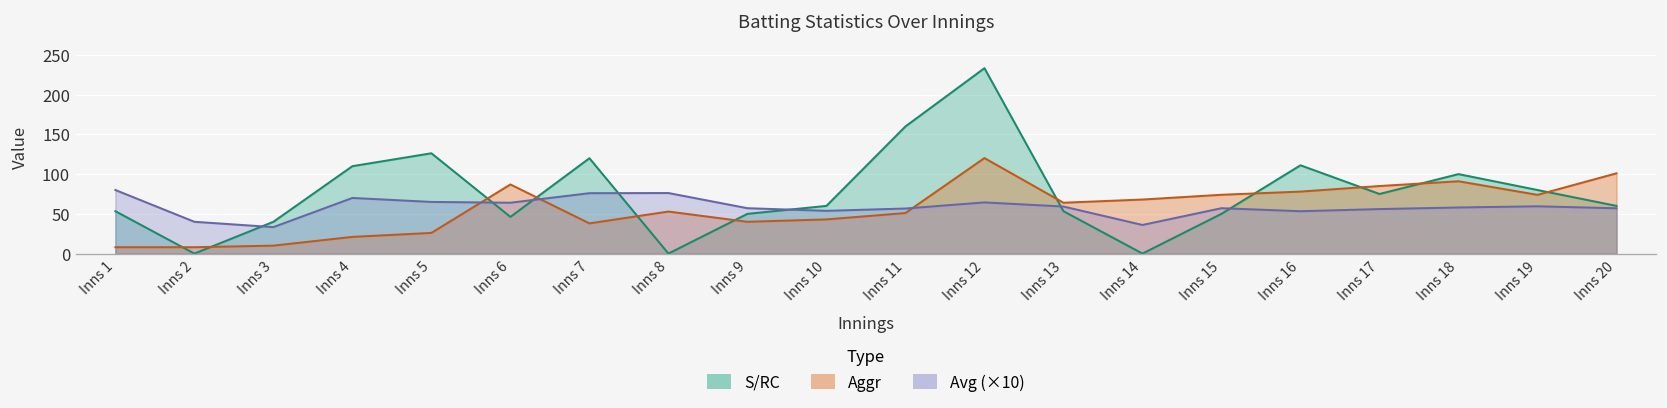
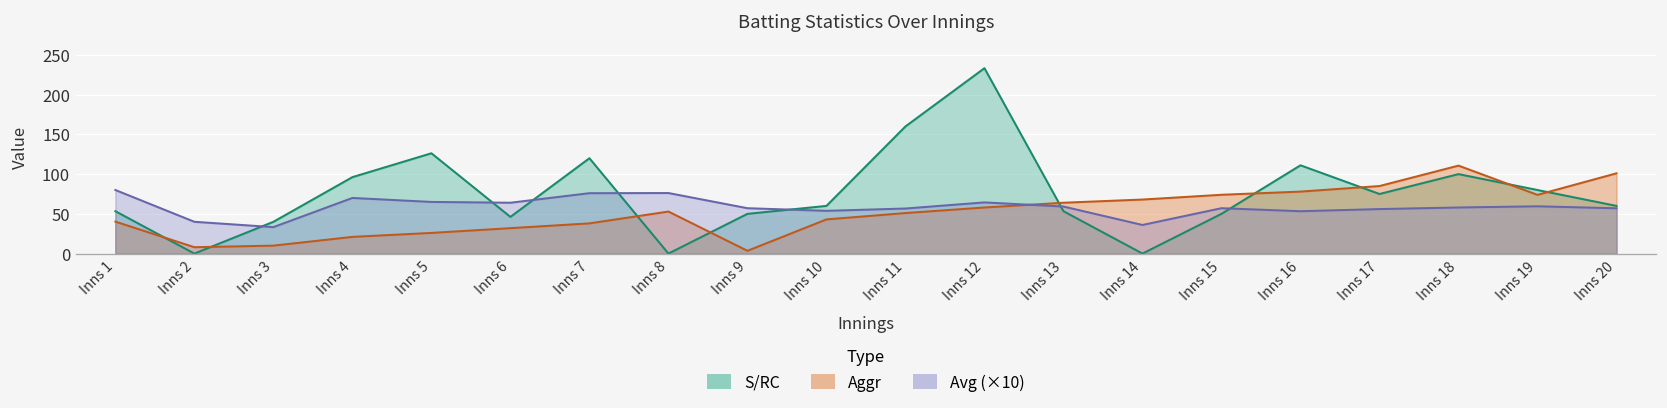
  {
    "S/RC": {
      "Inns 1": 50,
      "Inns 2": 0,
      "Inns 3": 40,
-     "Inns 4": 110,
+     "Inns 4": 100,
      "Inns 5": 130,
      "Inns 6": 50,
      "Inns 7": 120,
      "Inns 8": 0,
      "Inns 9": 50,
      "Inns 10": 60,
      "Inns 11": 160,
      "Inns 12": 230,
      "Inns 13": 50,
      "Inns 14": 0,
      "Inns 15": 50,
      "Inns 16": 110,
      "Inns 17": 80,
      "Inns 18": 100,
      "Inns 19": 80
    },
    "Aggr": {
-     "Inns 1": 10,
+     "Inns 1": 40,
      "Inns 2": 10,
      "Inns 3": 10,
      "Inns 4": 20,
      "Inns 5": 30,
-     "Inns 6": 90,
+     "Inns 6": 30,
      "Inns 7": 40,
      "Inns 8": 50,
-     "Inns 9": 40,
+     "Inns 9": 0,
      "Inns 10": 40,
      "Inns 11": 50,
-     "Inns 12": 120,
+     "Inns 12": 60,
      "Inns 13": 60,
      "Inns 14": 70,
      "Inns 15": 70,
      "Inns 16": 80,
      "Inns 17": 90,
-     "Inns 18": 90,
+     "Inns 18": 110,
      "Inns 19": 70,
      "Inns 20": 100
    },
    "Avg (×10)": {
      "Inns 1": 80,
      "Inns 2": 40,
      "Inns 3": 30,
      "Inns 4": 70,
      "Inns 5": 70,
      "Inns 6": 60,
      "Inns 7": 80,
      "Inns 8": 80,
      "Inns 9": 60,
      "Inns 10": 50,
      "Inns 11": 60,
      "Inns 12": 60,
      "Inns 13": 60,
      "Inns 14": 40,
      "Inns 15": 60,
      "Inns 16": 50,
      "Inns 17": 60,
      "Inns 18": 60,
      "Inns 19": 60
    }
  }
